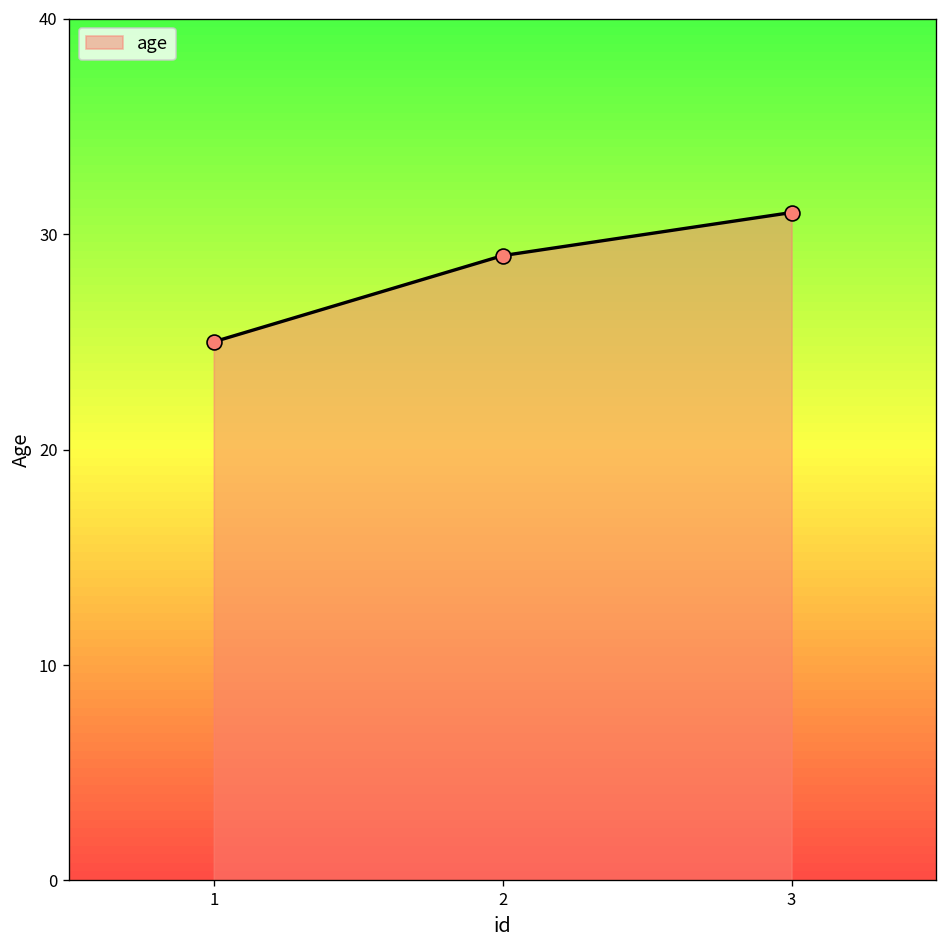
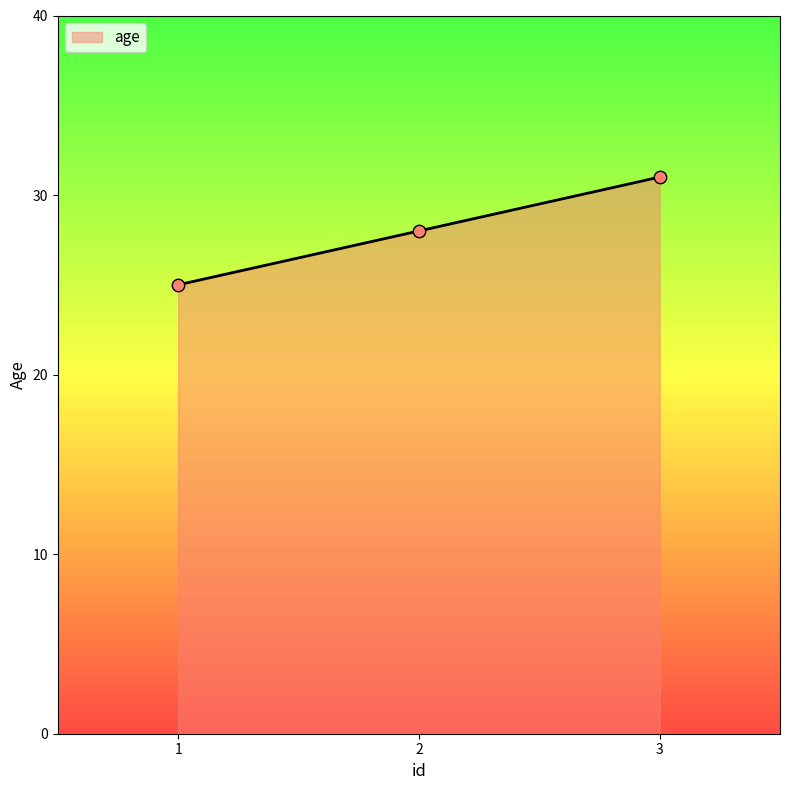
  {
    "1": 25,
-   "2": 29,
+   "2": 28,
    "3": 31
  }
